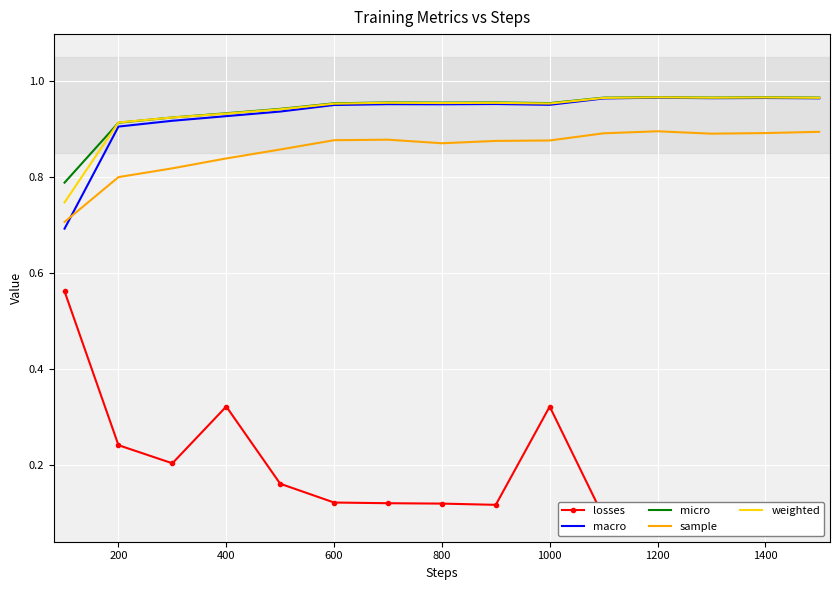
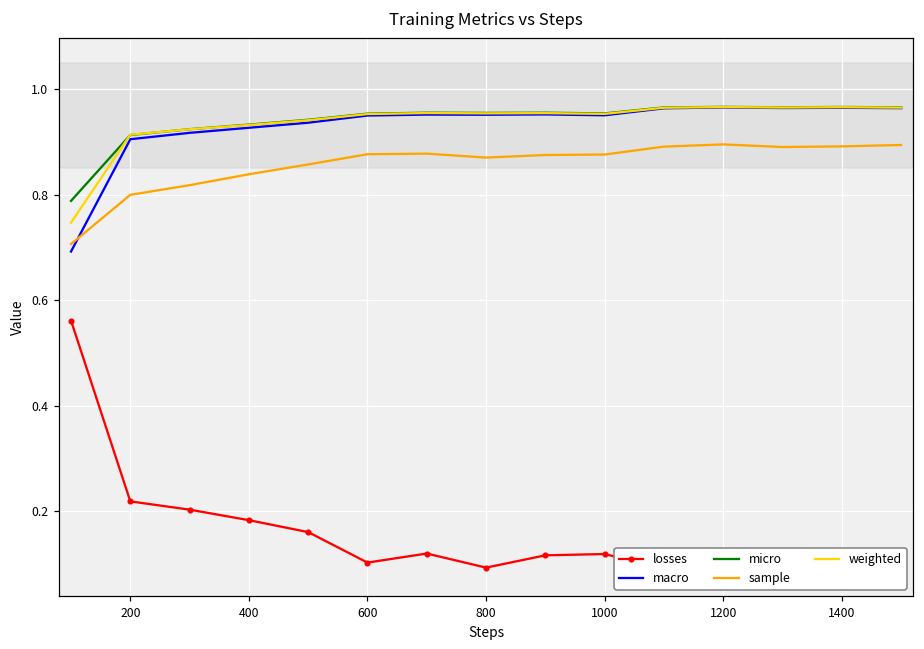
  {
    "losses": {
-     "200": 0.24,
-     "400": 0.32,
-     "600": 0.12,
-     "800": 0.12,
-     "1000": 0.32
+     "200": 0.22,
+     "400": 0.18,
+     "600": 0.10,
+     "800": 0.09,
+     "1000": 0.12
    },
    "macro": {
      "200": 0.91,
      "400": 0.93
    }
  }
